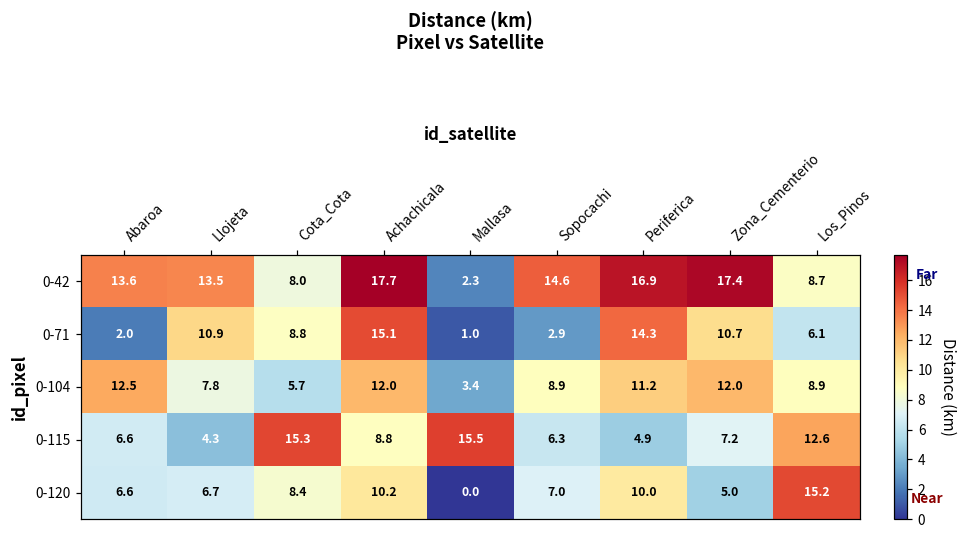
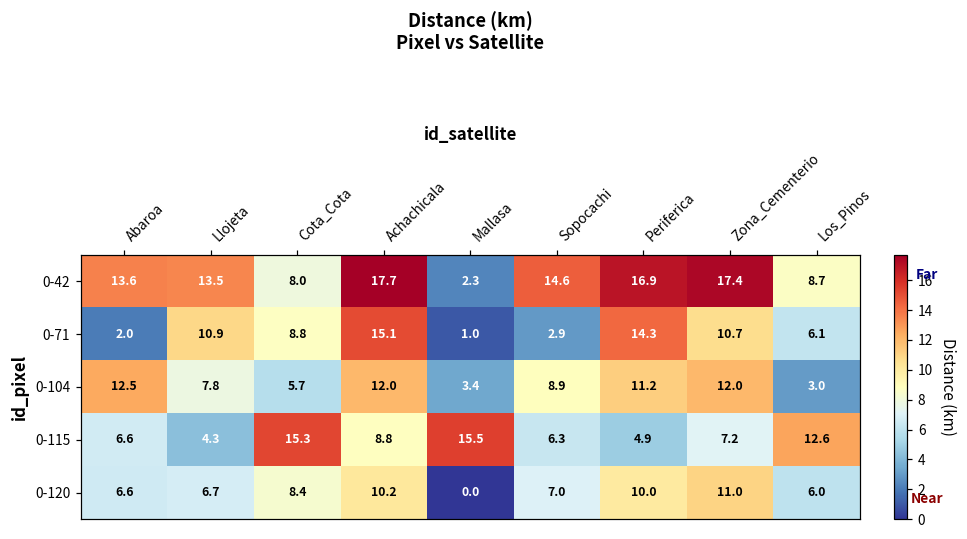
  {
    "0-42": {
      "Abaroa": 13.6,
      "Llojeta": 13.5,
      "Cota_Cota": 8.0,
      "Achachicala": 17.7,
      "Mallasa": 2.3,
      "Sopocachi": 14.6,
      "Periferica": 16.9,
      "Zona_Cementerio": 17.4,
      "Los_Pinos": 8.7
    },
    "0-71": {
      "Abaroa": 2.0,
      "Llojeta": 10.9,
      "Cota_Cota": 8.8,
      "Achachicala": 15.1,
      "Mallasa": 1.0,
      "Sopocachi": 2.9,
      "Periferica": 14.3,
      "Zona_Cementerio": 10.7,
      "Los_Pinos": 6.1
    },
    "0-104": {
      "Abaroa": 12.5,
      "Llojeta": 7.8,
      "Cota_Cota": 5.7,
      "Achachicala": 12.0,
      "Mallasa": 3.4,
      "Sopocachi": 8.9,
      "Periferica": 11.2,
      "Zona_Cementerio": 12.0,
-     "Los_Pinos": 8.9
+     "Los_Pinos": 3.0
    },
    "0-115": {
      "Abaroa": 6.6,
      "Llojeta": 4.3,
      "Cota_Cota": 15.3,
      "Achachicala": 8.8,
      "Mallasa": 15.5,
      "Sopocachi": 6.3,
      "Periferica": 4.9,
      "Zona_Cementerio": 7.2,
      "Los_Pinos": 12.6
    },
    "0-120": {
      "Abaroa": 6.6,
      "Llojeta": 6.7,
      "Cota_Cota": 8.4,
      "Achachicala": 10.2,
      "Mallasa": 0.0,
      "Sopocachi": 7.0,
      "Periferica": 10.0,
-     "Zona_Cementerio": 5.0,
-     "Los_Pinos": 15.2
+     "Zona_Cementerio": 11.0,
+     "Los_Pinos": 6.0
    }
  }
